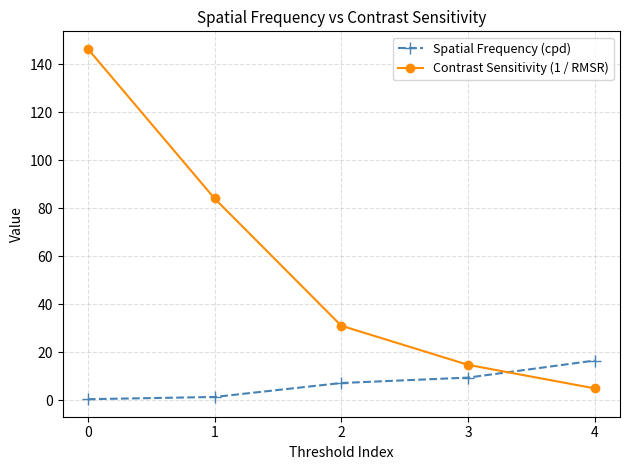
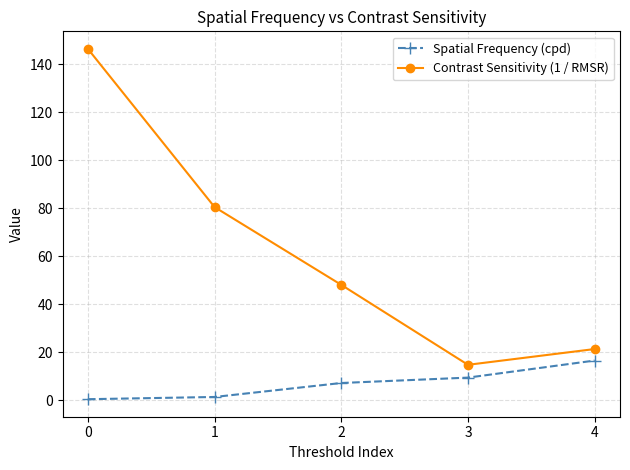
  {
    "Spatial Frequency (cpd)": {
      "0": 0,
      "1": 1,
      "2": 7,
      "3": 9,
      "4": 17
    },
    "Contrast Sensitivity (1 / RMSR)": {
      "0": 146,
-     "1": 84,
-     "2": 31,
+     "1": 81,
+     "2": 48,
      "3": 15,
-     "4": 5
+     "4": 21
    }
  }
